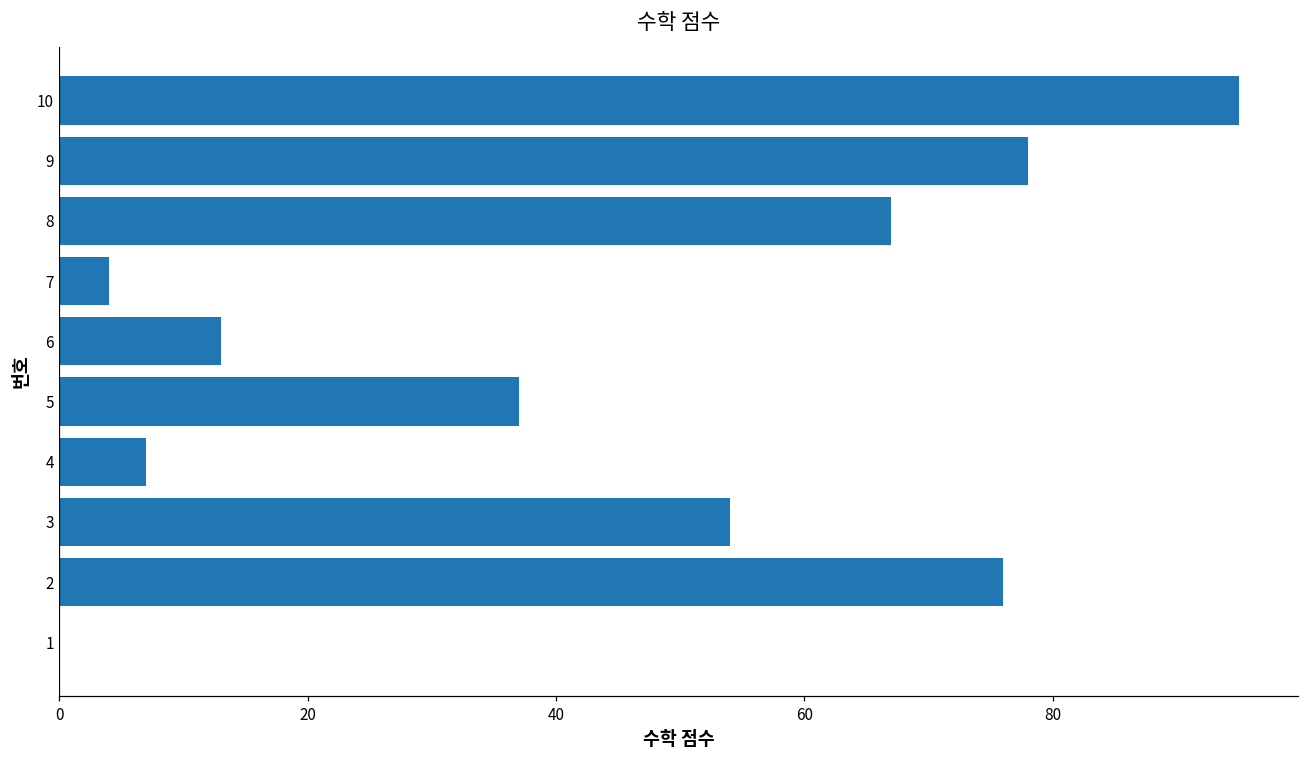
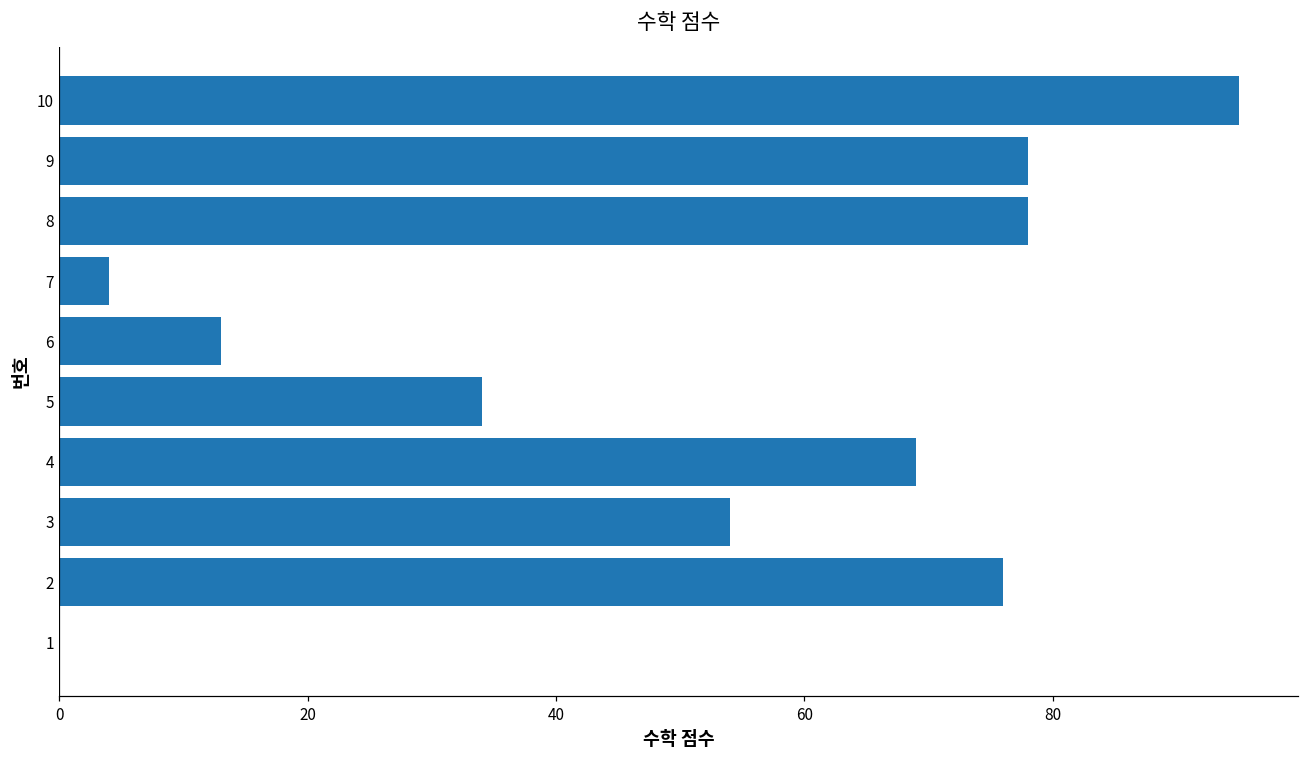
  {
    "10": 95,
    "9": 78,
-   "8": 67,
+   "8": 78,
    "7": 4,
    "6": 13,
-   "5": 37,
-   "4": 7,
+   "5": 34,
+   "4": 69,
    "3": 54,
    "2": 76,
    "1": 0
  }
